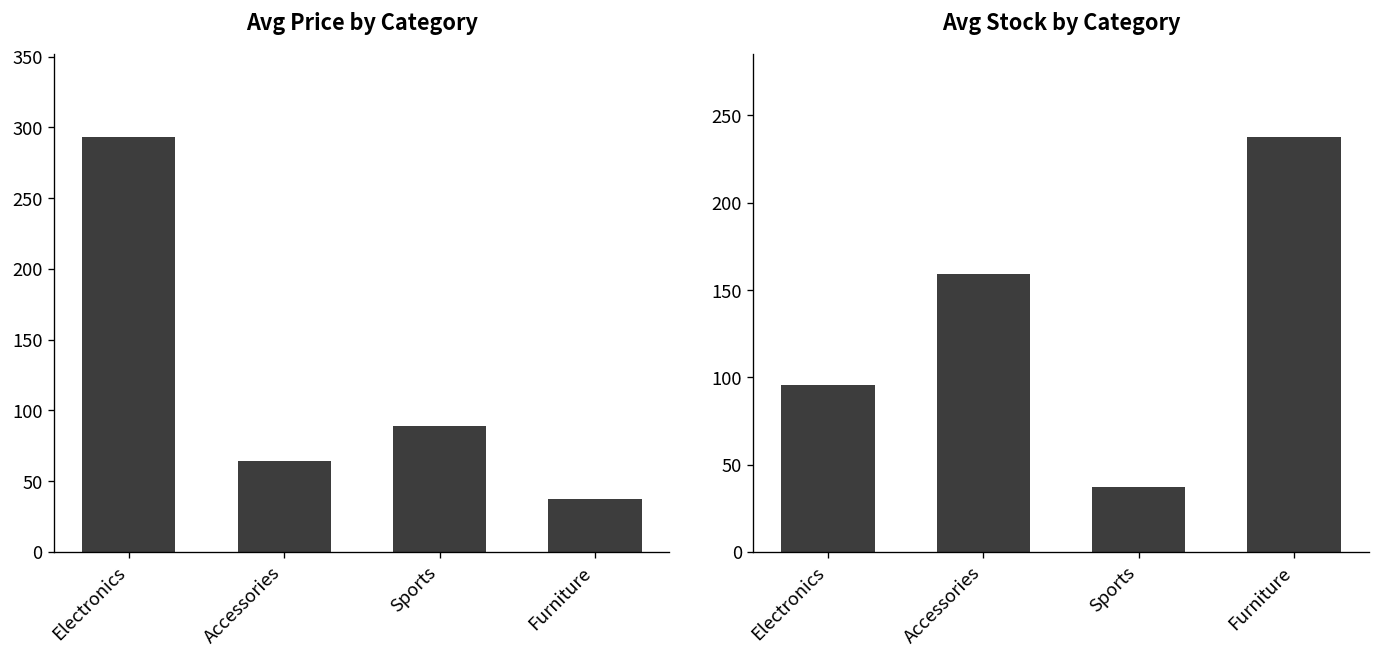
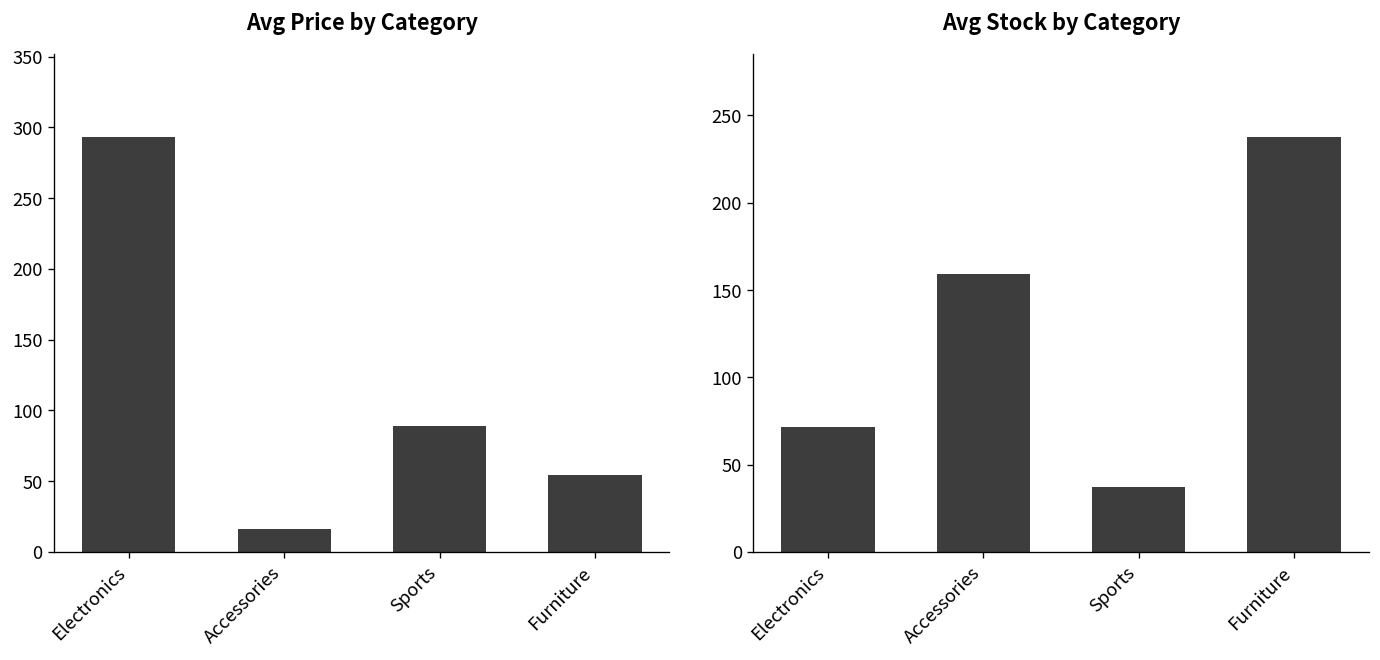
  {
    "Avg Price by Category": {
      "Electronics": 293,
-     "Accessories": 65,
+     "Accessories": 16,
      "Sports": 89,
-     "Furniture": 37
+     "Furniture": 55
    },
    "Avg Stock by Category": {
-     "Electronics": 96,
+     "Electronics": 72,
      "Accessories": 159,
      "Sports": 37,
      "Furniture": 238
    }
  }
